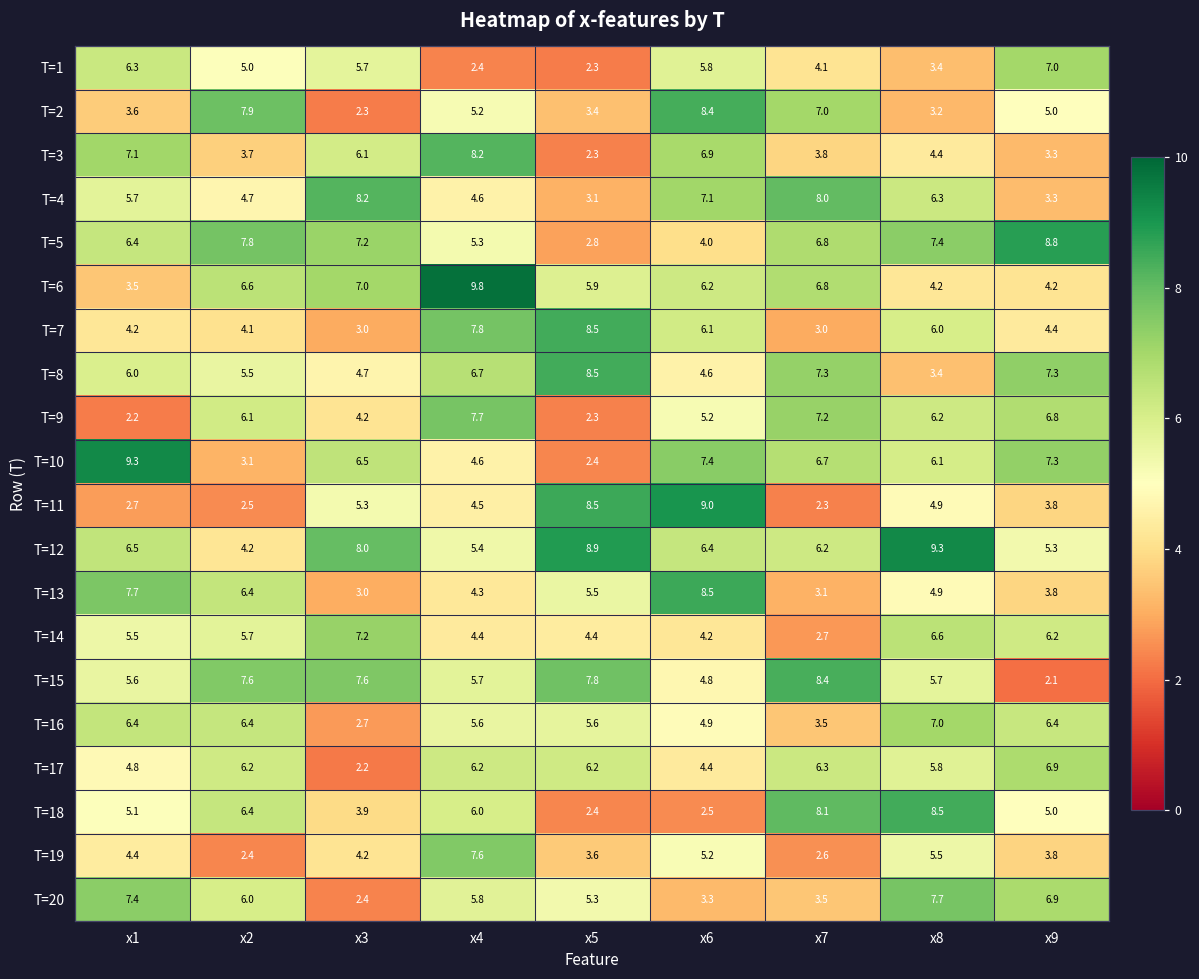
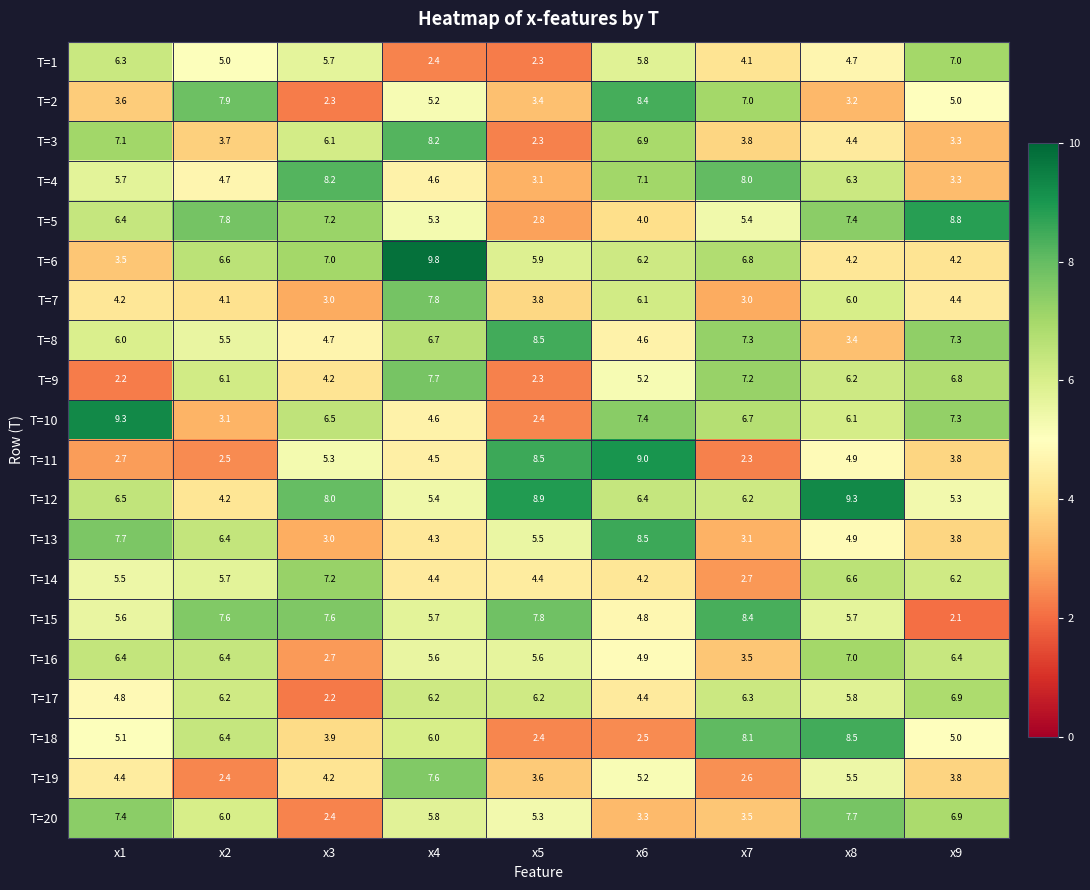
  {
    "T=1": {
      "x1": 6.3,
      "x2": 5.0,
      "x3": 5.7,
      "x4": 2.4,
      "x5": 2.3,
      "x6": 5.8,
      "x7": 4.1,
-     "x8": 3.4,
+     "x8": 4.7,
      "x9": 7.0
    },
    "T=2": {
      "x1": 3.6,
      "x2": 7.9,
      "x3": 2.3,
      "x4": 5.2,
      "x5": 3.4,
      "x6": 8.4,
      "x7": 7.0,
      "x8": 3.2,
      "x9": 5.0
    },
    "T=3": {
      "x1": 7.1,
      "x2": 3.7,
      "x3": 6.1,
      "x4": 8.2,
      "x5": 2.3,
      "x6": 6.9,
      "x7": 3.8,
      "x8": 4.4,
      "x9": 3.3
    },
    "T=4": {
      "x1": 5.7,
      "x2": 4.7,
      "x3": 8.2,
      "x4": 4.6,
      "x5": 3.1,
      "x6": 7.1,
      "x7": 8.0,
      "x8": 6.3,
      "x9": 3.3
    },
    "T=5": {
      "x1": 6.4,
      "x2": 7.8,
      "x3": 7.2,
      "x4": 5.3,
      "x5": 2.8,
      "x6": 4.0,
-     "x7": 6.8,
+     "x7": 5.4,
      "x8": 7.4,
      "x9": 8.8
    },
    "T=6": {
      "x1": 3.5,
      "x2": 6.6,
      "x3": 7.0,
      "x4": 9.8,
      "x5": 5.9,
      "x6": 6.2,
      "x7": 6.8,
      "x8": 4.2,
      "x9": 4.2
    },
    "T=7": {
      "x1": 4.2,
      "x2": 4.1,
      "x3": 3.0,
      "x4": 7.8,
-     "x5": 8.5,
+     "x5": 3.8,
      "x6": 6.1,
      "x7": 3.0,
      "x8": 6.0,
      "x9": 4.4
    },
    "T=8": {
      "x1": 6.0,
      "x2": 5.5,
      "x3": 4.7,
      "x4": 6.7,
      "x5": 8.5,
      "x6": 4.6,
      "x7": 7.3,
      "x8": 3.4,
      "x9": 7.3
    },
    "T=9": {
      "x1": 2.2,
      "x2": 6.1,
      "x3": 4.2,
      "x4": 7.7,
      "x5": 2.3,
      "x6": 5.2,
      "x7": 7.2,
      "x8": 6.2,
      "x9": 6.8
    },
    "T=10": {
      "x1": 9.3,
      "x2": 3.1,
      "x3": 6.5,
      "x4": 4.6,
      "x5": 2.4,
      "x6": 7.4,
      "x7": 6.7,
      "x8": 6.1,
      "x9": 7.3
    },
    "T=11": {
      "x1": 2.7,
      "x2": 2.5,
      "x3": 5.3,
      "x4": 4.5,
      "x5": 8.5,
      "x6": 9.0,
      "x7": 2.3,
      "x8": 4.9,
      "x9": 3.8
    },
    "T=12": {
      "x1": 6.5,
      "x2": 4.2,
      "x3": 8.0,
      "x4": 5.4,
      "x5": 8.9,
      "x6": 6.4,
      "x7": 6.2,
      "x8": 9.3,
      "x9": 5.3
    },
    "T=13": {
      "x1": 7.7,
      "x2": 6.4,
      "x3": 3.0,
      "x4": 4.3,
      "x5": 5.5,
      "x6": 8.5,
      "x7": 3.1,
      "x8": 4.9,
      "x9": 3.8
    },
    "T=14": {
      "x1": 5.5,
      "x2": 5.7,
      "x3": 7.2,
      "x4": 4.4,
      "x5": 4.4,
      "x6": 4.2,
      "x7": 2.7,
      "x8": 6.6,
      "x9": 6.2
    },
    "T=15": {
      "x1": 5.6,
      "x2": 7.6,
      "x3": 7.6,
      "x4": 5.7,
      "x5": 7.8,
      "x6": 4.8,
      "x7": 8.4,
      "x8": 5.7,
      "x9": 2.1
    },
    "T=16": {
      "x1": 6.4,
      "x2": 6.4,
      "x3": 2.7,
      "x4": 5.6,
      "x5": 5.6,
      "x6": 4.9,
      "x7": 3.5,
      "x8": 7.0,
      "x9": 6.4
    },
    "T=17": {
      "x1": 4.8,
      "x2": 6.2,
      "x3": 2.2,
      "x4": 6.2,
      "x5": 6.2,
      "x6": 4.4,
      "x7": 6.3,
      "x8": 5.8,
      "x9": 6.9
    },
    "T=18": {
      "x1": 5.1,
      "x2": 6.4,
      "x3": 3.9,
      "x4": 6.0,
      "x5": 2.4,
      "x6": 2.5,
      "x7": 8.1,
      "x8": 8.5,
      "x9": 5.0
    },
    "T=19": {
      "x1": 4.4,
      "x2": 2.4,
      "x3": 4.2,
      "x4": 7.6,
      "x5": 3.6,
      "x6": 5.2,
      "x7": 2.6,
      "x8": 5.5,
      "x9": 3.8
    },
    "T=20": {
      "x1": 7.4,
      "x2": 6.0,
      "x3": 2.4,
      "x4": 5.8,
      "x5": 5.3,
      "x6": 3.3,
      "x7": 3.5,
      "x8": 7.7,
      "x9": 6.9
    }
  }
